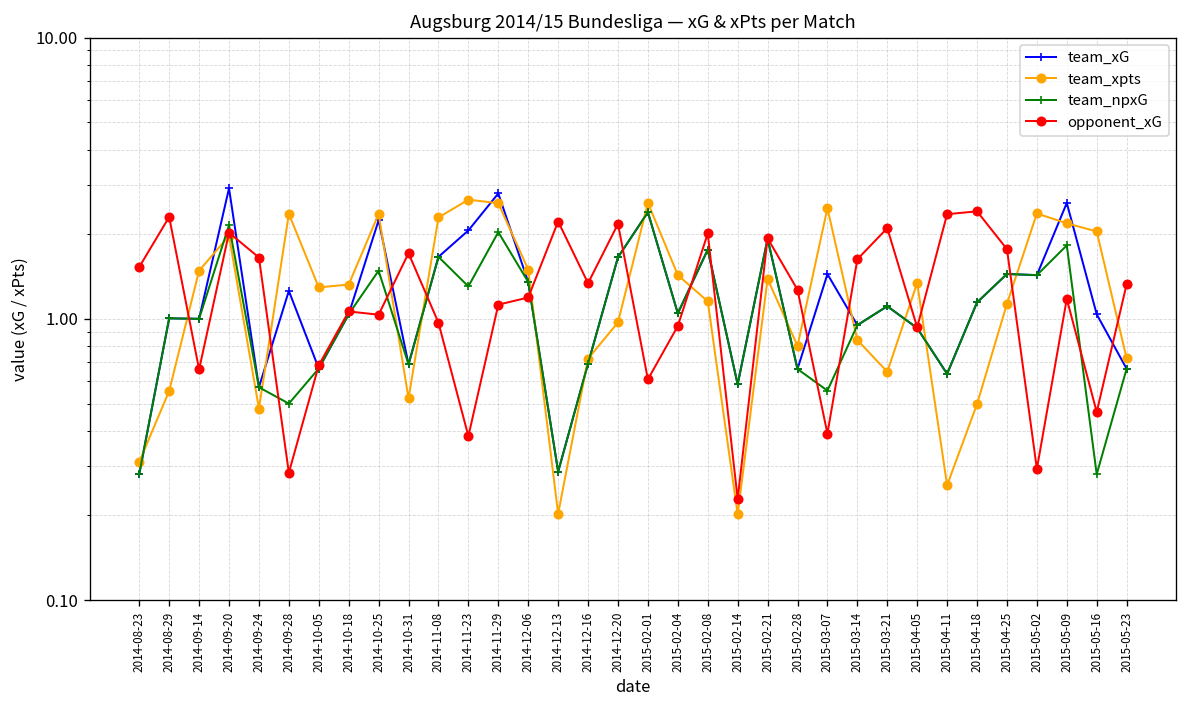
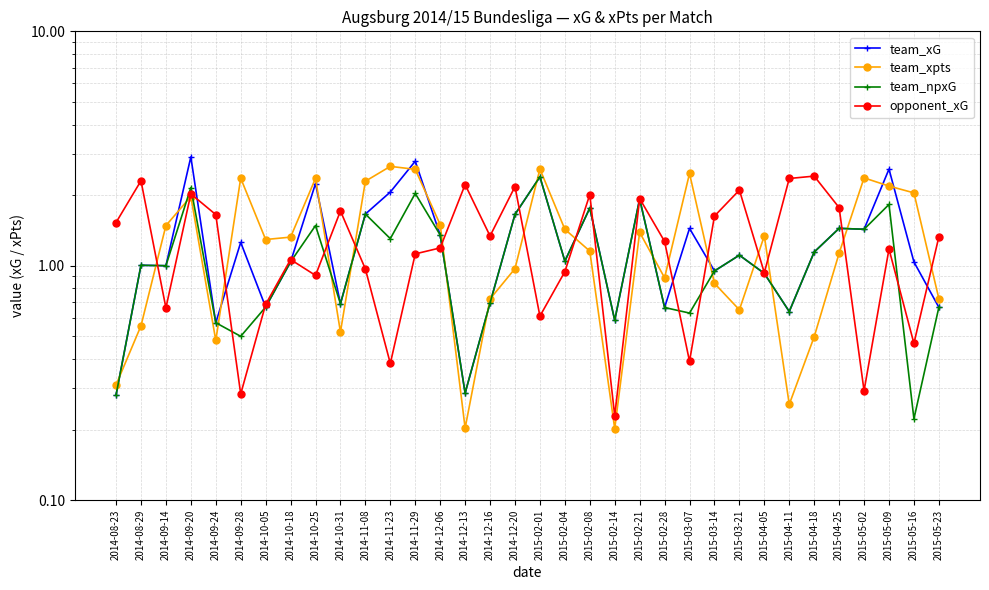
  {
    "team_xG": {
      "2014-09-20": 2.9,
      "2014-09-28": 1.3,
      "2014-10-25": 2.2,
      "2014-11-23": 2.1,
      "2014-11-29": 2.8,
      "2015-03-07": 1.4,
      "2015-05-09": 2.6,
      "2015-05-16": 1.0
    },
    "team_xpts": {
      "2014-08-23": 0.31,
      "2014-08-29": 0.55,
      "2014-09-14": 1.5,
      "2014-09-20": 2.0,
      "2014-09-24": 0.48,
      "2014-09-28": 2.4,
      "2014-10-05": 1.3,
      "2014-10-18": 1.3,
      "2014-10-25": 2.4,
      "2014-10-31": 0.52,
      "2014-11-08": 2.3,
      "2014-11-23": 2.7,
      "2014-11-29": 2.6,
      "2014-12-06": 1.5,
      "2014-12-13": 0.20,
      "2014-12-16": 0.72,
      "2014-12-20": 0.97,
      "2015-02-01": 2.6,
      "2015-02-04": 1.4,
      "2015-02-08": 1.2,
      "2015-02-14": 0.20,
      "2015-02-21": 1.4,
-     "2015-02-28": 0.80,
+     "2015-02-28": 0.89,
      "2015-03-07": 2.5,
      "2015-03-14": 0.84,
      "2015-03-21": 0.65,
      "2015-04-05": 1.3,
      "2015-04-11": 0.26,
      "2015-04-18": 0.50,
      "2015-04-25": 1.1,
      "2015-05-02": 2.4,
      "2015-05-09": 2.2,
      "2015-05-16": 2.0,
      "2015-05-23": 0.72
    },
    "team_npxG": {
      "2014-09-20": 2.2,
      "2014-09-28": 0.50,
      "2014-10-25": 1.5,
      "2014-11-23": 1.3,
      "2014-11-29": 2.0,
-     "2015-03-07": 0.56,
+     "2015-03-07": 0.63,
      "2015-05-09": 1.8,
-     "2015-05-16": 0.28
+     "2015-05-16": 0.22
    },
    "opponent_xG": {
      "2014-08-23": 1.5,
      "2014-08-29": 2.3,
      "2014-09-14": 0.66,
      "2014-09-20": 2.0,
      "2014-09-24": 1.7,
      "2014-09-28": 0.28,
      "2014-10-05": 0.68,
-     "2014-10-25": 1.0,
+     "2014-10-25": 0.91,
      "2014-10-31": 1.7,
      "2014-11-08": 0.97,
      "2014-11-23": 0.38,
      "2014-11-29": 1.1,
      "2014-12-06": 1.2,
      "2014-12-13": 2.2,
      "2014-12-16": 1.3,
      "2014-12-20": 2.2,
      "2015-02-01": 0.61,
      "2015-02-04": 0.94,
      "2015-02-08": 2.0,
      "2015-02-14": 0.23,
      "2015-02-28": 1.3,
      "2015-03-07": 0.39,
      "2015-03-14": 1.6,
      "2015-03-21": 2.1,
      "2015-04-11": 2.4,
      "2015-04-18": 2.4,
      "2015-04-25": 1.8,
      "2015-05-02": 0.29,
      "2015-05-09": 1.2,
      "2015-05-16": 0.47,
      "2015-05-23": 1.3
    }
  }
